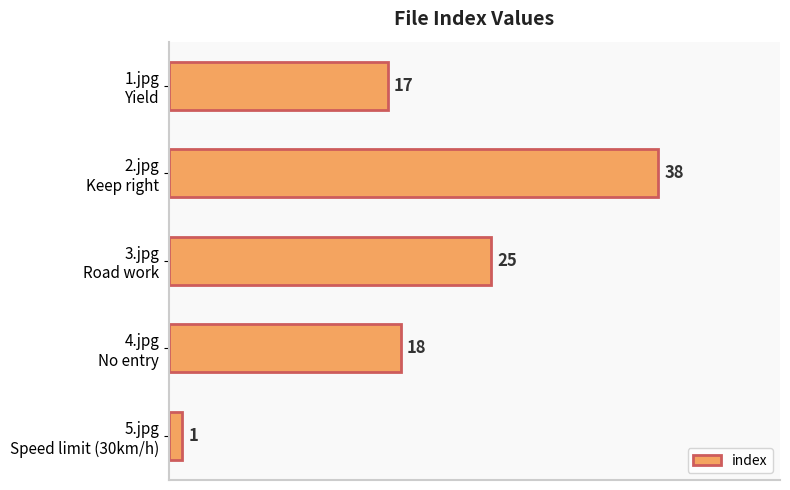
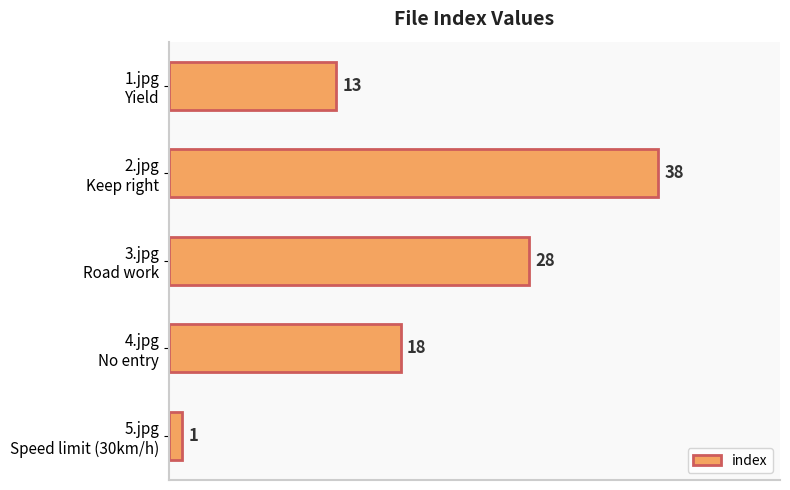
  {
-   "1.jpg Yield": 17,
+   "1.jpg Yield": 13,
    "2.jpg Keep right": 38,
-   "3.jpg Road work": 25,
+   "3.jpg Road work": 28,
    "4.jpg No entry": 18,
    "5.jpg Speed limit (30km/h)": 1
  }
